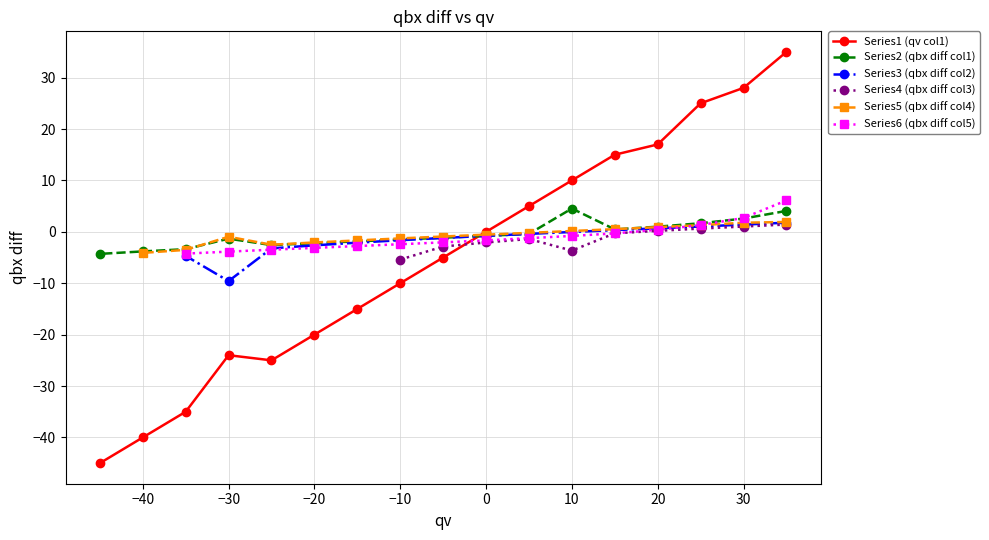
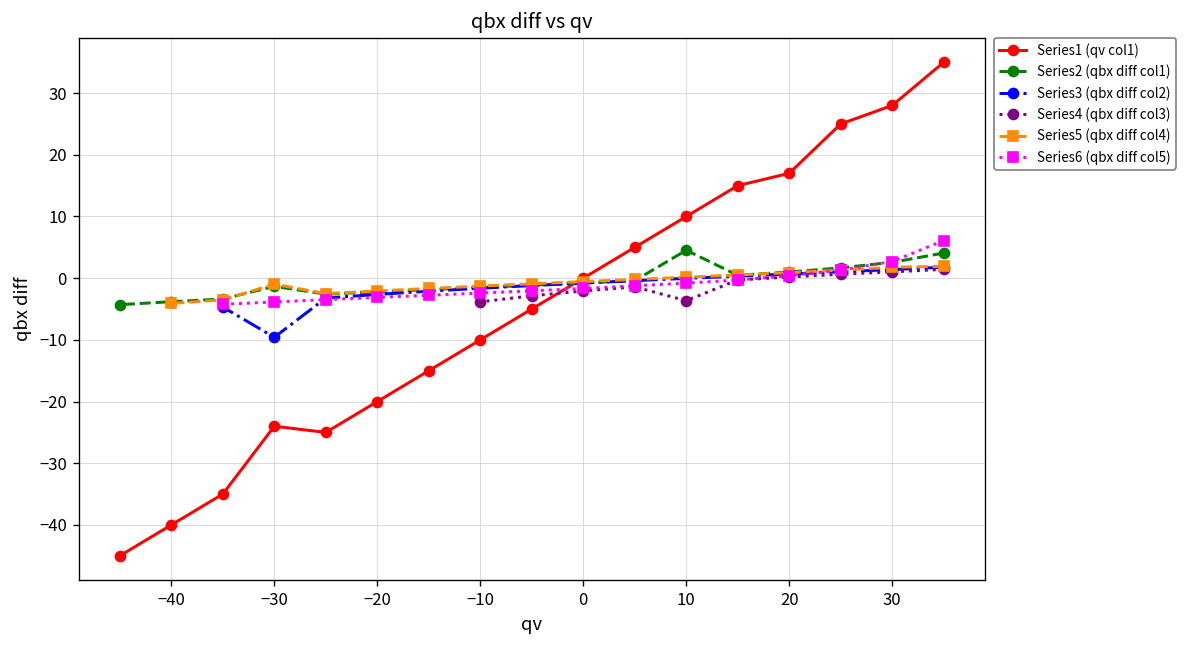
  {
    "Series1 (qv col1)": {
      "−40": -40,
      "−30": -24,
      "−20": -20,
      "−10": -10,
      "0": 0,
      "10": 10,
      "20": 17,
      "30": 28
    },
    "Series2 (qbx diff col1)": {
      "10": 5
    },
    "Series3 (qbx diff col2)": {
      "−30": -10
    },
    "Series4 (qbx diff col3)": {
-     "−10": -5,
+     "−10": -4,
      "10": -4
    },
    "Series6 (qbx diff col5)": {
      "−30": -4,
      "−20": -3,
      "−10": -2,
      "10": -1
    }
  }
